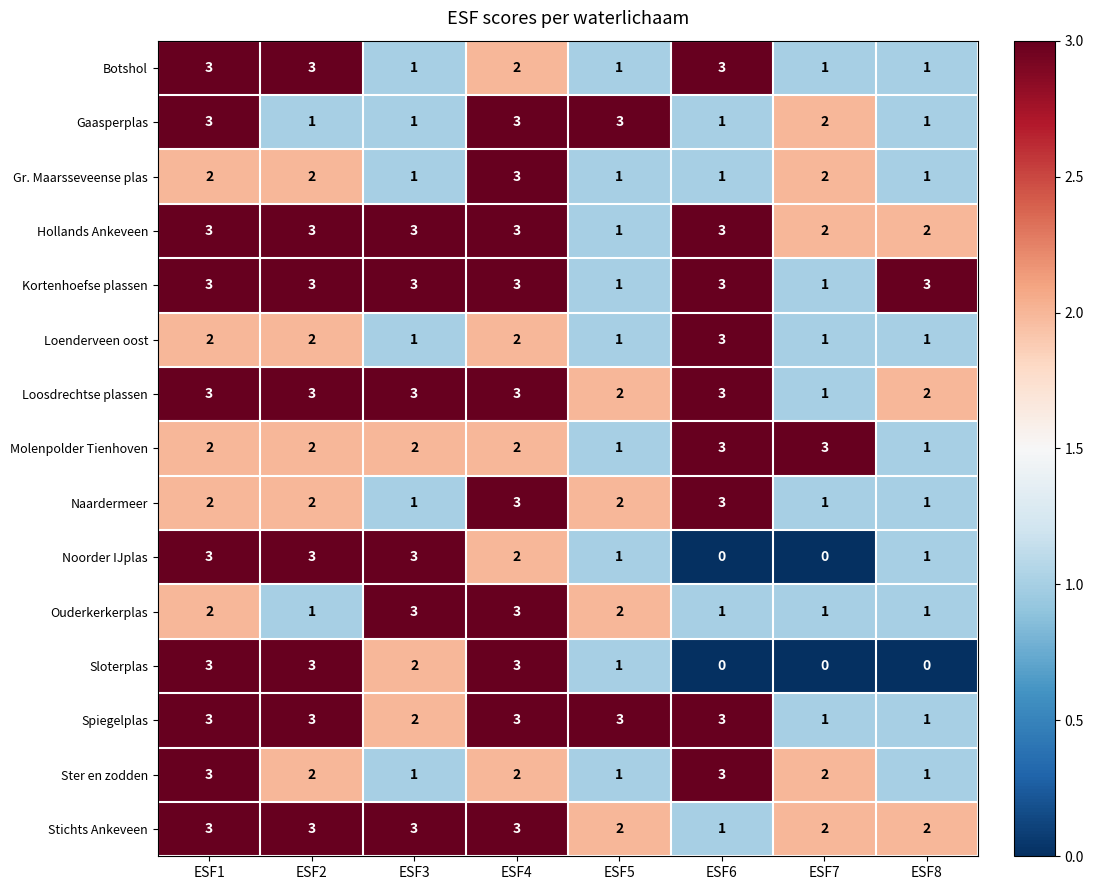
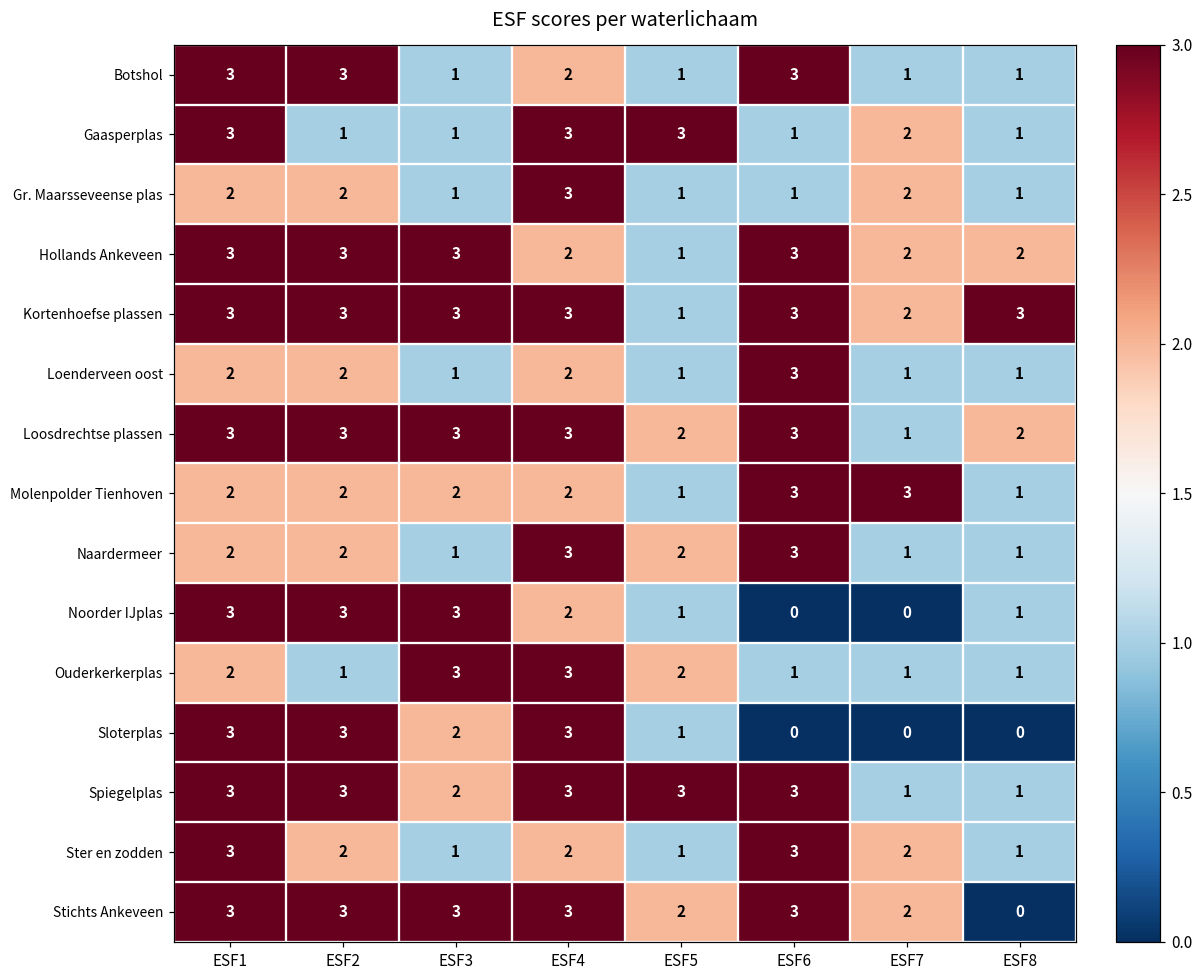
  {
    "Botshol": {
      "ESF1": 3,
      "ESF2": 3,
      "ESF3": 1,
      "ESF4": 2,
      "ESF5": 1,
      "ESF6": 3,
      "ESF7": 1,
      "ESF8": 1
    },
    "Gaasperplas": {
      "ESF1": 3,
      "ESF2": 1,
      "ESF3": 1,
      "ESF4": 3,
      "ESF5": 3,
      "ESF6": 1,
      "ESF7": 2,
      "ESF8": 1
    },
    "Gr. Maarsseveense plas": {
      "ESF1": 2,
      "ESF2": 2,
      "ESF3": 1,
      "ESF4": 3,
      "ESF5": 1,
      "ESF6": 1,
      "ESF7": 2,
      "ESF8": 1
    },
    "Hollands Ankeveen": {
      "ESF1": 3,
      "ESF2": 3,
      "ESF3": 3,
-     "ESF4": 3,
+     "ESF4": 2,
      "ESF5": 1,
      "ESF6": 3,
      "ESF7": 2,
      "ESF8": 2
    },
    "Kortenhoefse plassen": {
      "ESF1": 3,
      "ESF2": 3,
      "ESF3": 3,
      "ESF4": 3,
      "ESF5": 1,
      "ESF6": 3,
-     "ESF7": 1,
+     "ESF7": 2,
      "ESF8": 3
    },
    "Loenderveen oost": {
      "ESF1": 2,
      "ESF2": 2,
      "ESF3": 1,
      "ESF4": 2,
      "ESF5": 1,
      "ESF6": 3,
      "ESF7": 1,
      "ESF8": 1
    },
    "Loosdrechtse plassen": {
      "ESF1": 3,
      "ESF2": 3,
      "ESF3": 3,
      "ESF4": 3,
      "ESF5": 2,
      "ESF6": 3,
      "ESF7": 1,
      "ESF8": 2
    },
    "Molenpolder Tienhoven": {
      "ESF1": 2,
      "ESF2": 2,
      "ESF3": 2,
      "ESF4": 2,
      "ESF5": 1,
      "ESF6": 3,
      "ESF7": 3,
      "ESF8": 1
    },
    "Naardermeer": {
      "ESF1": 2,
      "ESF2": 2,
      "ESF3": 1,
      "ESF4": 3,
      "ESF5": 2,
      "ESF6": 3,
      "ESF7": 1,
      "ESF8": 1
    },
    "Noorder IJplas": {
      "ESF1": 3,
      "ESF2": 3,
      "ESF3": 3,
      "ESF4": 2,
      "ESF5": 1,
      "ESF6": 0,
      "ESF7": 0,
      "ESF8": 1
    },
    "Ouderkerkerplas": {
      "ESF1": 2,
      "ESF2": 1,
      "ESF3": 3,
      "ESF4": 3,
      "ESF5": 2,
      "ESF6": 1,
      "ESF7": 1,
      "ESF8": 1
    },
    "Sloterplas": {
      "ESF1": 3,
      "ESF2": 3,
      "ESF3": 2,
      "ESF4": 3,
      "ESF5": 1,
      "ESF6": 0,
      "ESF7": 0,
      "ESF8": 0
    },
    "Spiegelplas": {
      "ESF1": 3,
      "ESF2": 3,
      "ESF3": 2,
      "ESF4": 3,
      "ESF5": 3,
      "ESF6": 3,
      "ESF7": 1,
      "ESF8": 1
    },
    "Ster en zodden": {
      "ESF1": 3,
      "ESF2": 2,
      "ESF3": 1,
      "ESF4": 2,
      "ESF5": 1,
      "ESF6": 3,
      "ESF7": 2,
      "ESF8": 1
    },
    "Stichts Ankeveen": {
      "ESF1": 3,
      "ESF2": 3,
      "ESF3": 3,
      "ESF4": 3,
      "ESF5": 2,
-     "ESF6": 1,
+     "ESF6": 3,
      "ESF7": 2,
-     "ESF8": 2
+     "ESF8": 0
    }
  }
